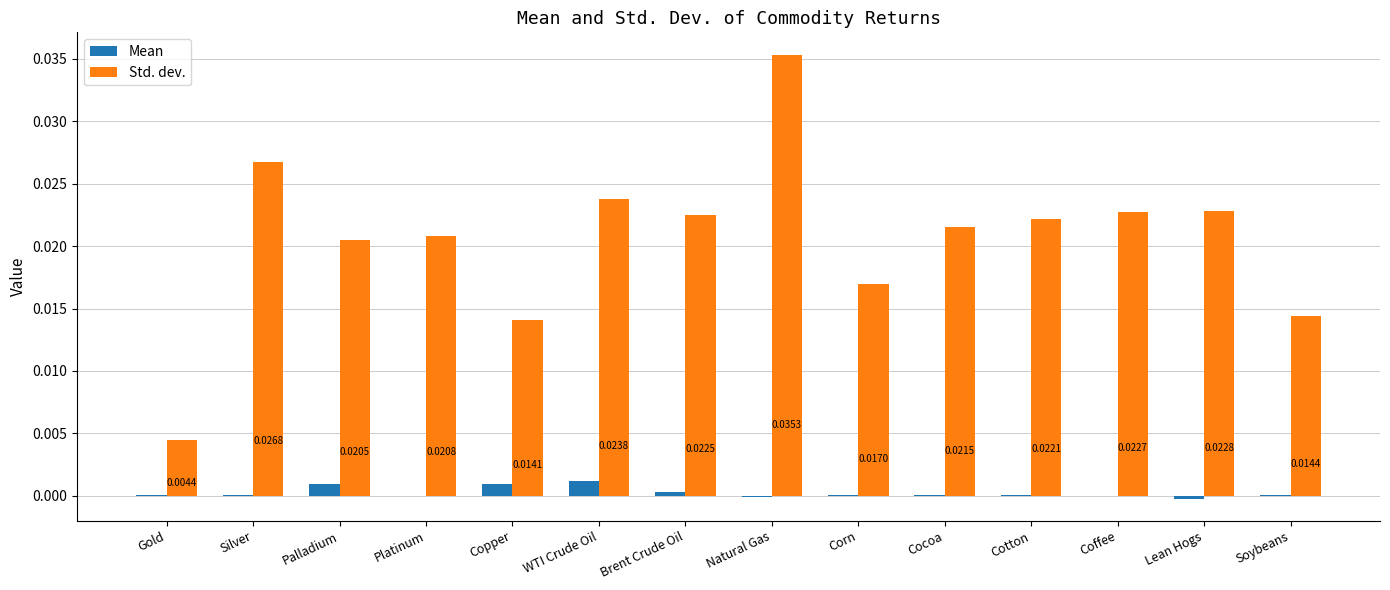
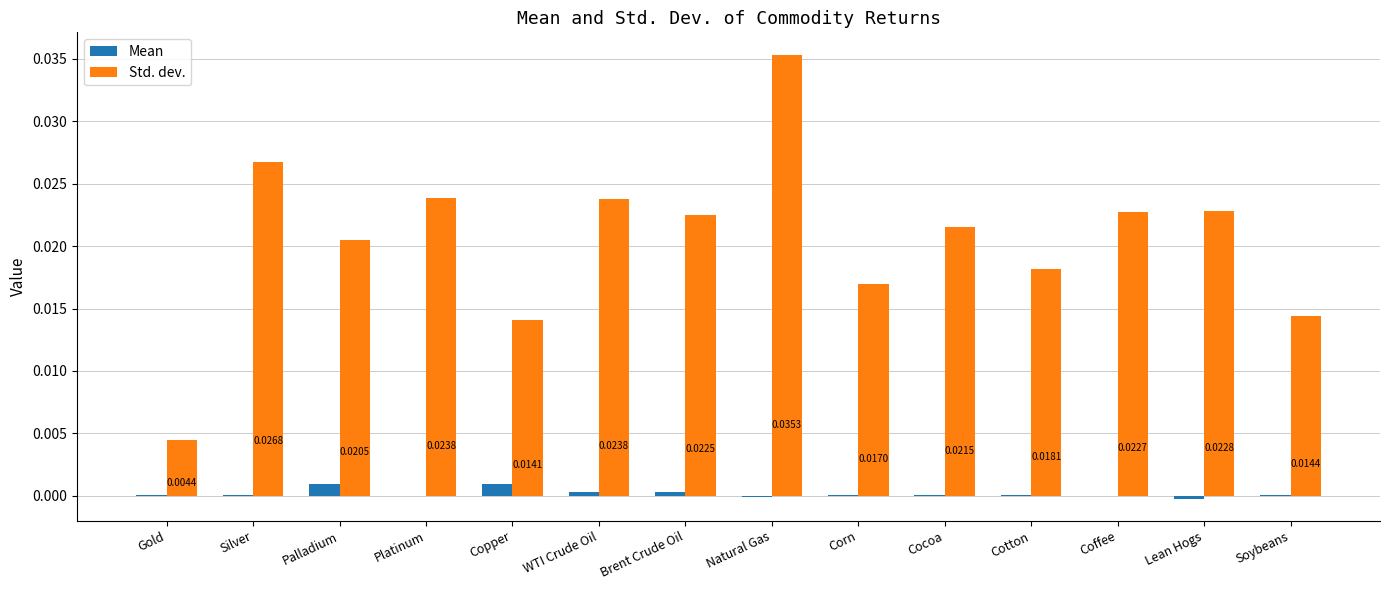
  {
    "Mean": {
      "Palladium": 0.0010,
      "Copper": 0.0010,
-     "WTI Crude Oil": 0.0012,
+     "WTI Crude Oil": 0.0003,
      "Brent Crude Oil": 0.0003,
      "Lean Hogs": -0.0002
    },
    "Std. dev.": {
      "Gold": 0.0044,
      "Silver": 0.0268,
      "Palladium": 0.0205,
-     "Platinum": 0.0208,
+     "Platinum": 0.0238,
      "Copper": 0.0141,
      "WTI Crude Oil": 0.0238,
      "Brent Crude Oil": 0.0225,
      "Natural Gas": 0.0353,
      "Corn": 0.0170,
      "Cocoa": 0.0215,
-     "Cotton": 0.0221,
+     "Cotton": 0.0181,
      "Coffee": 0.0227,
      "Lean Hogs": 0.0228,
      "Soybeans": 0.0144
    }
  }
